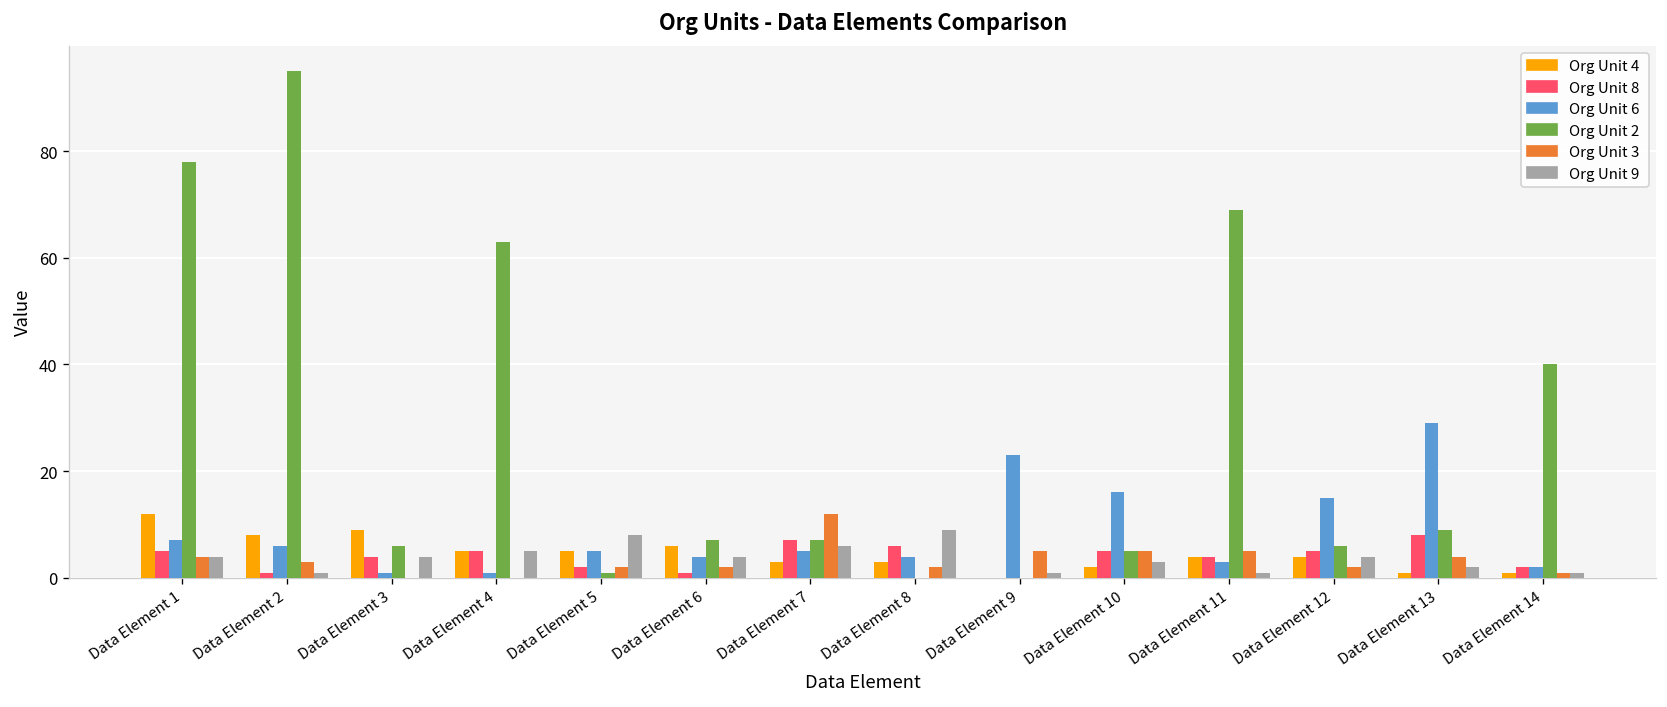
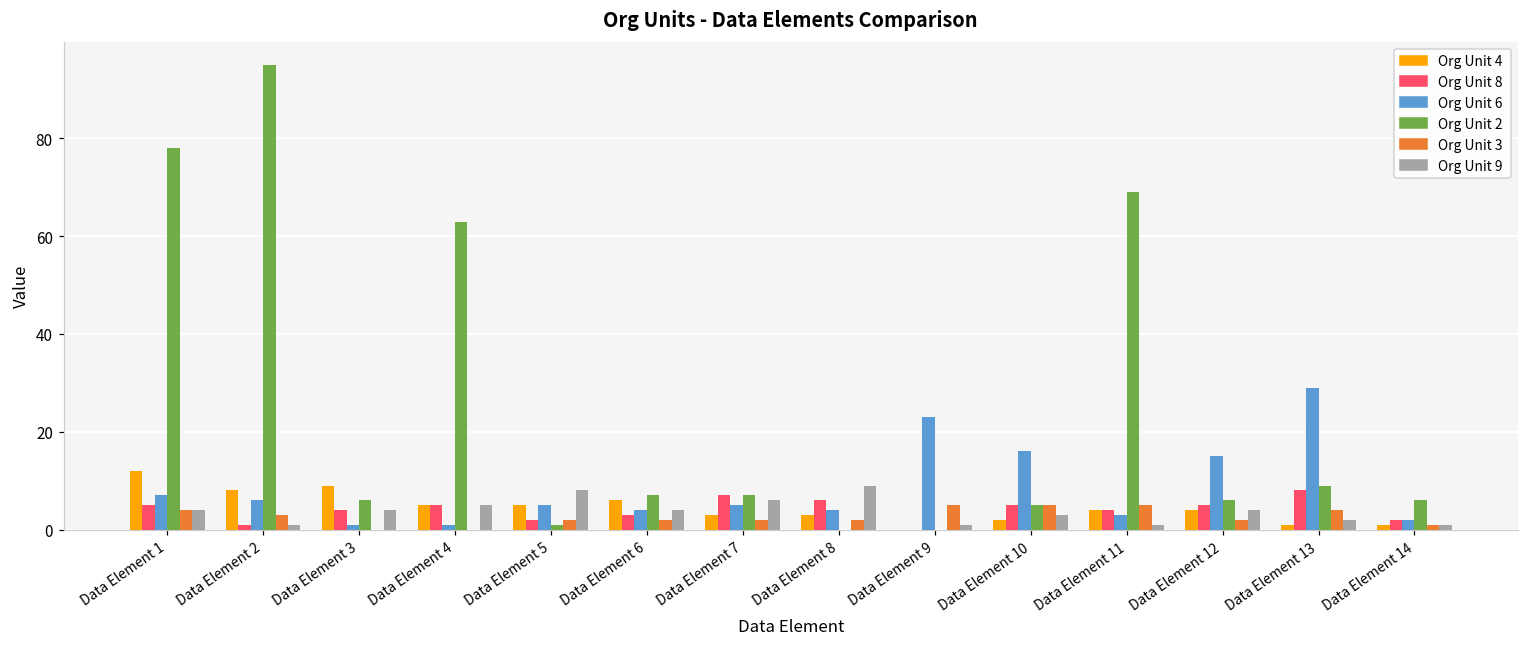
  {
    "Org Unit 4": {
      "Data Element 1": 12,
      "Data Element 2": 8,
      "Data Element 3": 9,
      "Data Element 4": 5,
      "Data Element 5": 5,
      "Data Element 6": 6,
      "Data Element 7": 3,
      "Data Element 8": 3,
      "Data Element 9": 0,
      "Data Element 10": 2,
      "Data Element 11": 4,
      "Data Element 12": 4,
      "Data Element 13": 1,
      "Data Element 14": 1
    },
    "Org Unit 8": {
      "Data Element 1": 5,
      "Data Element 2": 1,
      "Data Element 3": 4,
      "Data Element 4": 5,
      "Data Element 5": 2,
-     "Data Element 6": 1,
+     "Data Element 6": 3,
      "Data Element 7": 7,
      "Data Element 8": 6,
      "Data Element 9": 0,
      "Data Element 10": 5,
      "Data Element 11": 4,
      "Data Element 12": 5,
      "Data Element 13": 8,
      "Data Element 14": 2
    },
    "Org Unit 6": {
      "Data Element 1": 7,
      "Data Element 2": 6,
      "Data Element 3": 1,
      "Data Element 4": 1,
      "Data Element 5": 5,
      "Data Element 6": 4,
      "Data Element 7": 5,
      "Data Element 8": 4,
      "Data Element 9": 23,
      "Data Element 10": 16,
      "Data Element 11": 3,
      "Data Element 12": 15,
      "Data Element 13": 29,
      "Data Element 14": 2
    },
    "Org Unit 2": {
      "Data Element 1": 78,
      "Data Element 2": 95,
      "Data Element 3": 6,
      "Data Element 4": 63,
      "Data Element 5": 1,
      "Data Element 6": 7,
      "Data Element 7": 7,
      "Data Element 8": 0,
      "Data Element 9": 0,
      "Data Element 10": 5,
      "Data Element 11": 69,
      "Data Element 12": 6,
      "Data Element 13": 9,
-     "Data Element 14": 40
+     "Data Element 14": 6
    },
    "Org Unit 3": {
      "Data Element 1": 4,
      "Data Element 2": 3,
      "Data Element 3": 0,
      "Data Element 4": 0,
      "Data Element 5": 2,
      "Data Element 6": 2,
-     "Data Element 7": 12,
+     "Data Element 7": 2,
      "Data Element 8": 2,
      "Data Element 9": 5,
      "Data Element 10": 5,
      "Data Element 11": 5,
      "Data Element 12": 2,
      "Data Element 13": 4,
      "Data Element 14": 1
    },
    "Org Unit 9": {
      "Data Element 1": 4,
      "Data Element 2": 1,
      "Data Element 3": 4,
      "Data Element 4": 5,
      "Data Element 5": 8,
      "Data Element 6": 4,
      "Data Element 7": 6,
      "Data Element 8": 9,
      "Data Element 9": 1,
      "Data Element 10": 3,
      "Data Element 11": 1,
      "Data Element 12": 4,
      "Data Element 13": 2,
      "Data Element 14": 1
    }
  }
